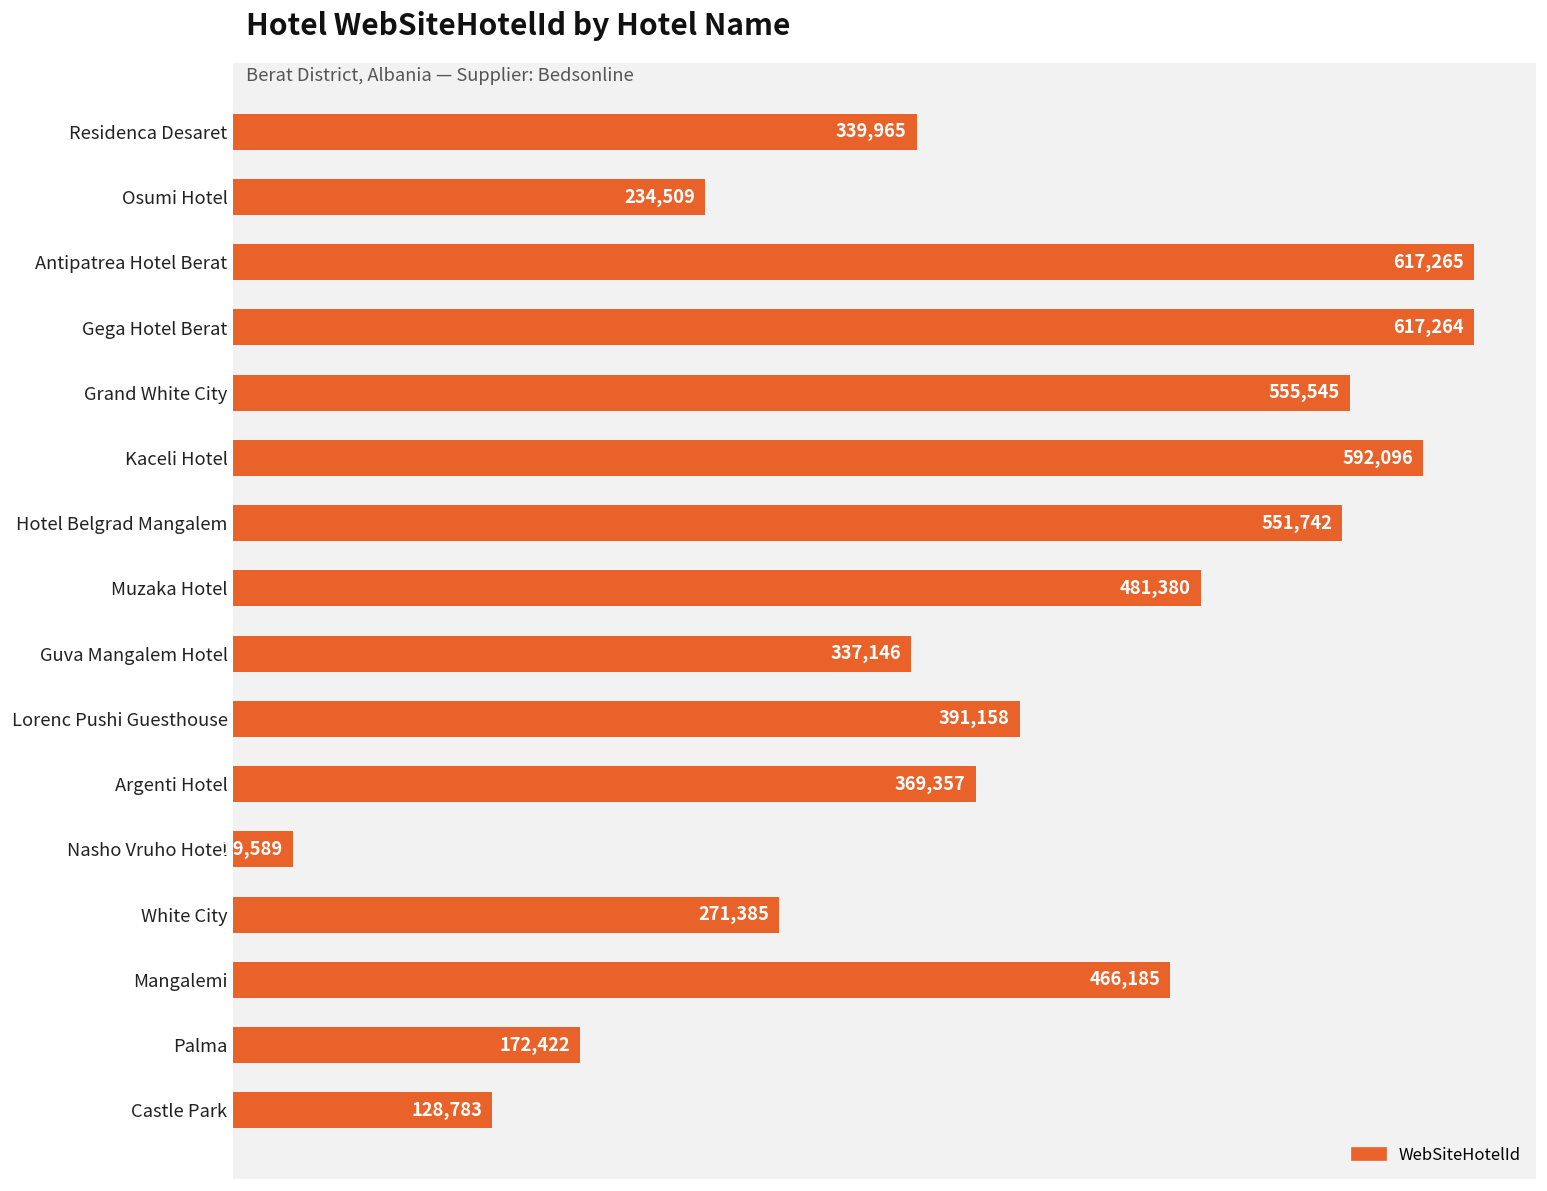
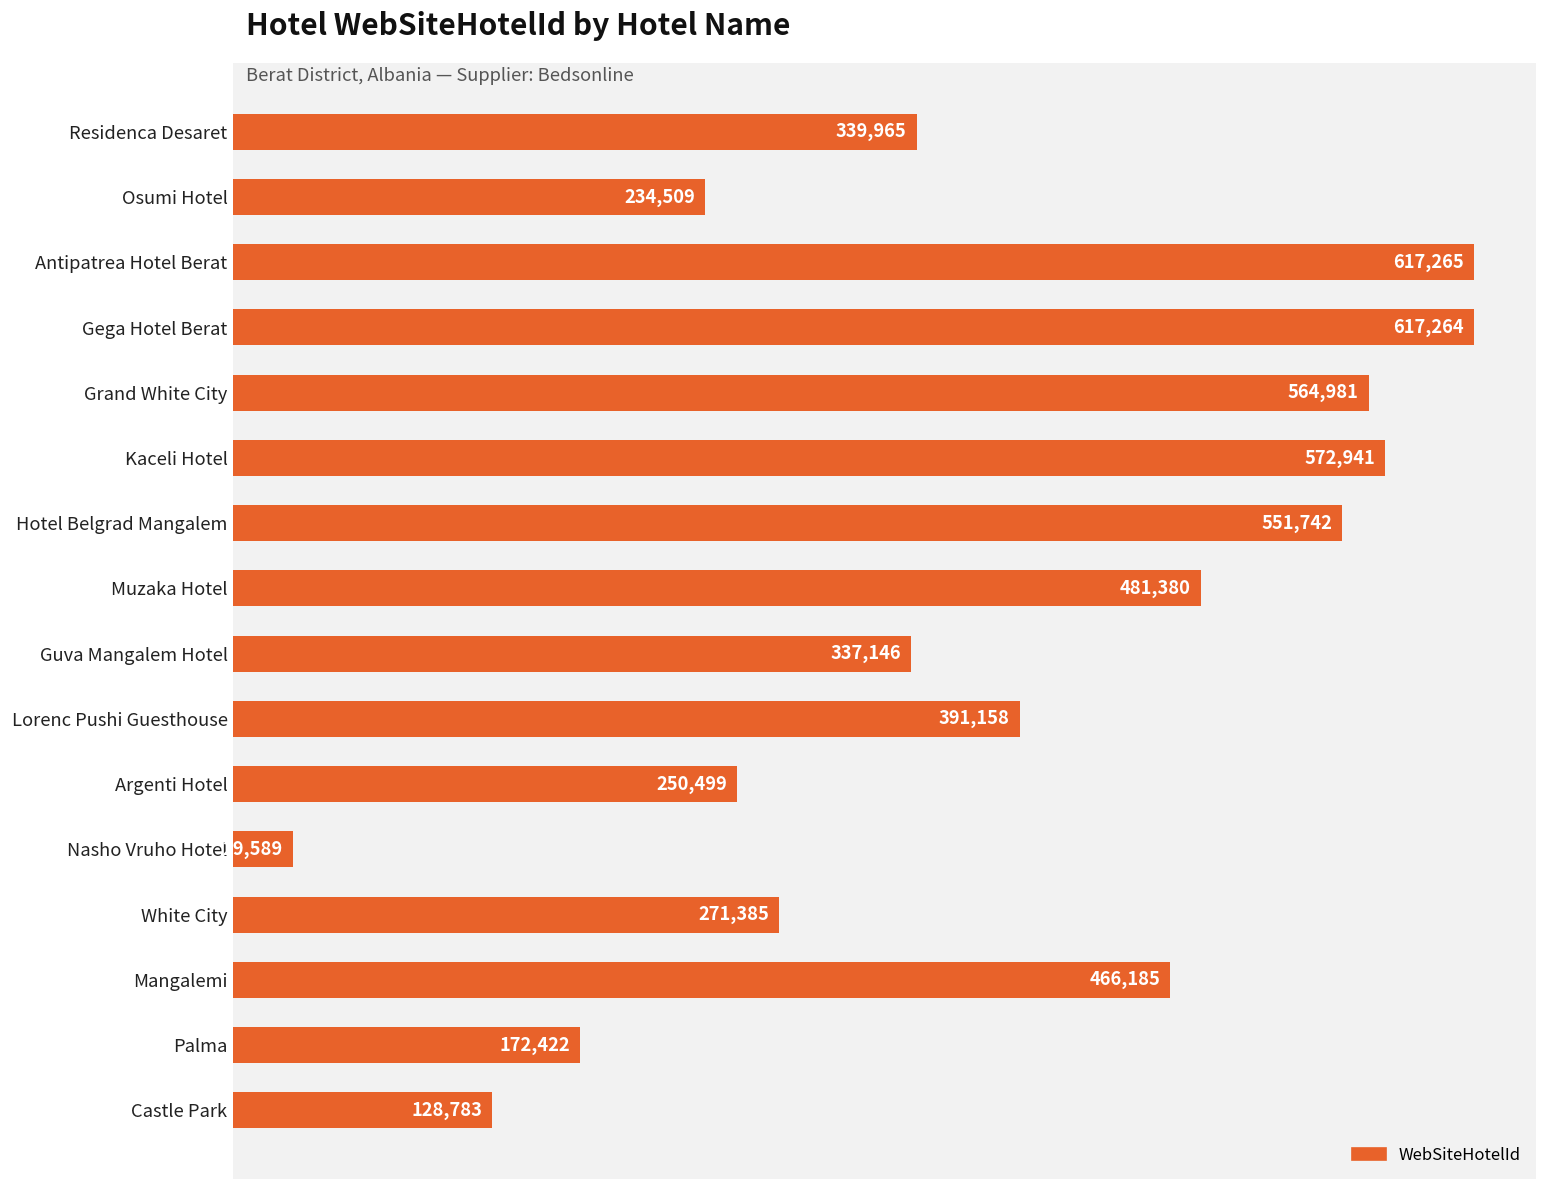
  {
    "Residenca Desaret": "339,965",
    "Osumi Hotel": "234,509",
    "Antipatrea Hotel Berat": "617,265",
    "Gega Hotel Berat": "617,264",
-   "Grand White City": "555,545",
-   "Kaceli Hotel": "592,096",
+   "Grand White City": "564,981",
+   "Kaceli Hotel": "572,941",
    "Hotel Belgrad Mangalem": "551,742",
    "Muzaka Hotel": "481,380",
    "Guva Mangalem Hotel": "337,146",
    "Lorenc Pushi Guesthouse": "391,158",
-   "Argenti Hotel": "369,357",
+   "Argenti Hotel": "250,499",
    "Nasho Vruho Hotel": "29,589",
    "White City": "271,385",
    "Mangalemi": "466,185",
    "Palma": "172,422",
    "Castle Park": "128,783"
  }
